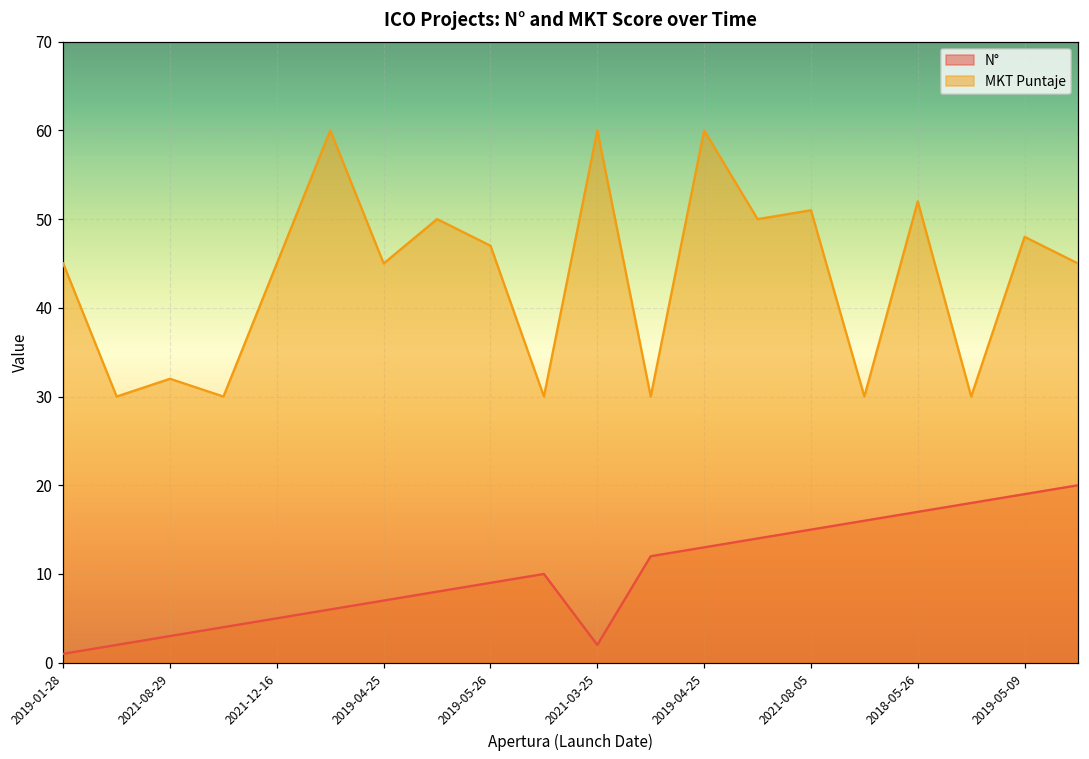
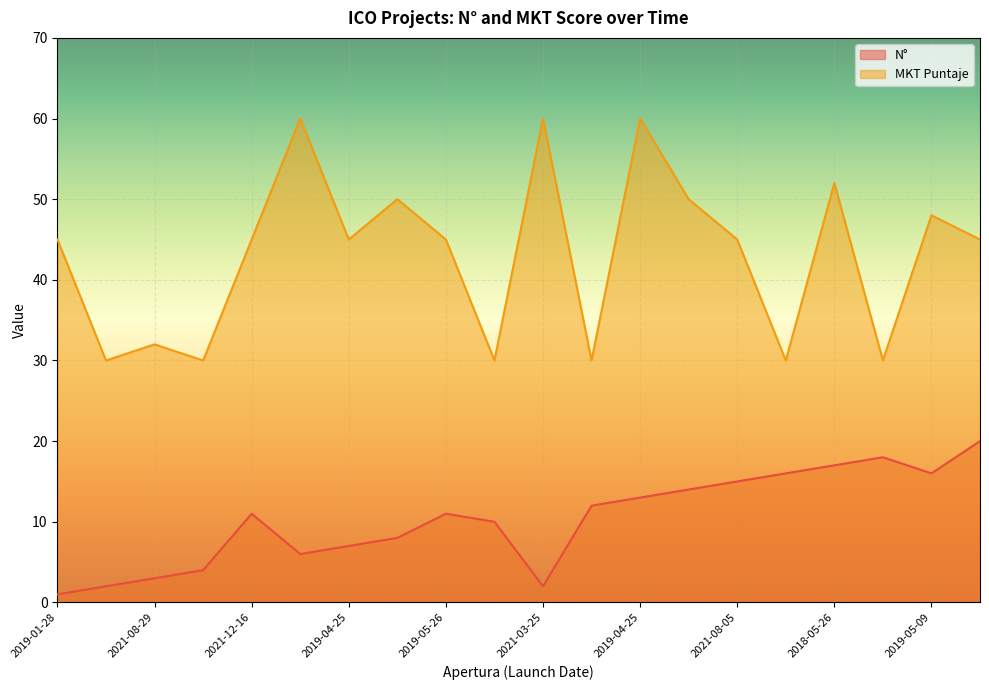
  {
    "N°": {
      "2019-01-28": 1,
      "2021-08-29": 3,
-     "2021-12-16": 5,
-     "2019-05-26": 9,
+     "2021-12-16": 11,
+     "2019-05-26": 11,
      "2021-03-25": 2,
      "2021-08-05": 15,
      "2018-05-26": 17,
-     "2019-05-09": 19
+     "2019-05-09": 16
    },
    "MKT Puntaje": {
      "2019-01-28": 45,
      "2021-08-29": 32,
      "2021-12-16": 45,
-     "2019-05-26": 47,
+     "2019-05-26": 45,
      "2021-03-25": 60,
-     "2021-08-05": 51,
+     "2021-08-05": 45,
      "2018-05-26": 52,
      "2019-05-09": 48
    }
  }
